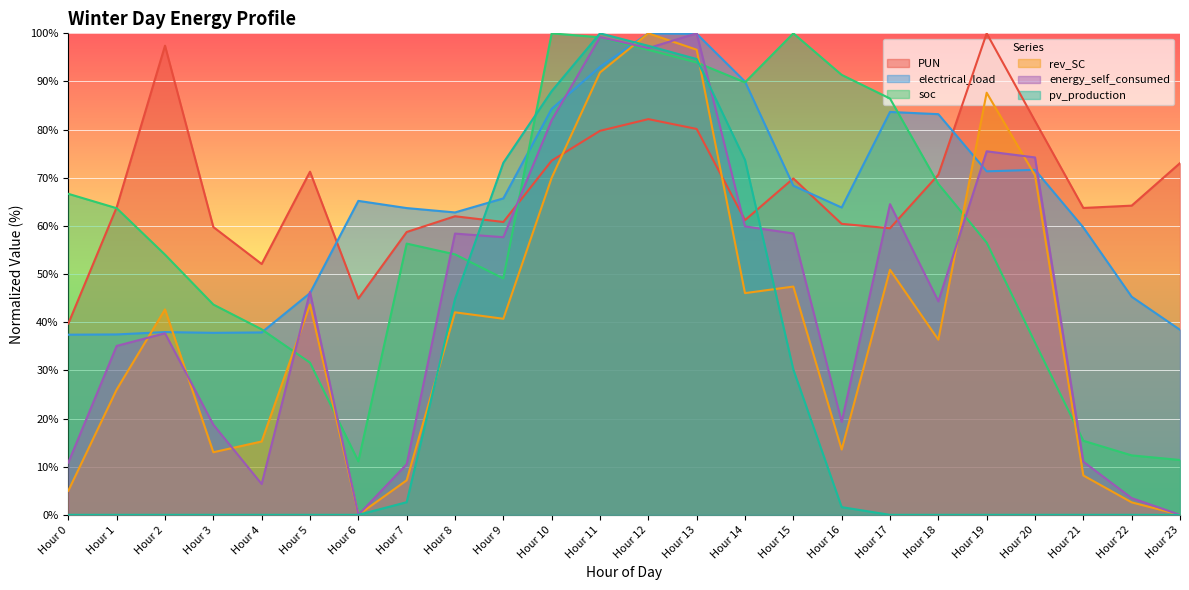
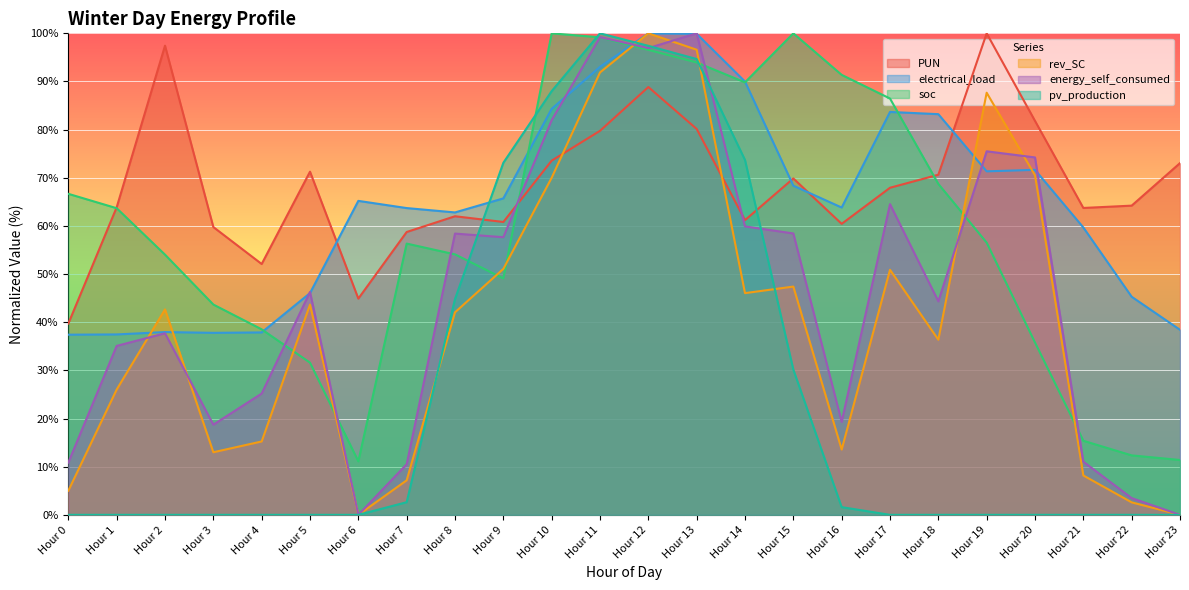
  {
    "PUN": {
      "Hour 0": "40%",
      "Hour 2": "97%",
      "Hour 3": "60%",
      "Hour 4": "52%",
      "Hour 5": "71%",
      "Hour 6": "45%",
      "Hour 7": "59%",
      "Hour 8": "62%",
      "Hour 9": "61%",
      "Hour 10": "74%",
      "Hour 11": "80%",
-     "Hour 12": "82%",
+     "Hour 12": "89%",
      "Hour 13": "80%",
      "Hour 14": "61%",
      "Hour 15": "70%",
      "Hour 16": "60%",
-     "Hour 17": "60%",
+     "Hour 17": "68%",
      "Hour 18": "71%",
      "Hour 19": "100%",
      "Hour 20": "82%",
      "Hour 21": "64%",
      "Hour 22": "64%",
      "Hour 23": "73%"
    },
    "rev_SC": {
      "Hour 0": "5%",
      "Hour 1": "26%",
      "Hour 2": "43%",
      "Hour 3": "13%",
      "Hour 4": "15%",
      "Hour 5": "44%",
      "Hour 7": "7%",
      "Hour 8": "42%",
-     "Hour 9": "41%",
+     "Hour 9": "51%",
      "Hour 10": "70%",
      "Hour 11": "92%",
      "Hour 13": "97%",
      "Hour 14": "46%",
      "Hour 15": "47%",
      "Hour 16": "14%",
      "Hour 17": "51%",
      "Hour 18": "36%",
      "Hour 20": "71%",
      "Hour 21": "8%",
      "Hour 22": "3%"
    },
    "energy_self_consumed": {
      "Hour 0": "11%",
      "Hour 1": "35%",
      "Hour 3": "19%",
-     "Hour 4": "6%",
+     "Hour 4": "25%",
      "Hour 7": "11%",
      "Hour 8": "58%",
      "Hour 9": "58%",
      "Hour 10": "82%",
      "Hour 14": "60%",
      "Hour 15": "58%",
      "Hour 16": "19%",
      "Hour 17": "65%",
      "Hour 18": "44%",
      "Hour 19": "76%",
      "Hour 20": "74%",
      "Hour 21": "11%",
      "Hour 22": "3%"
    }
  }
